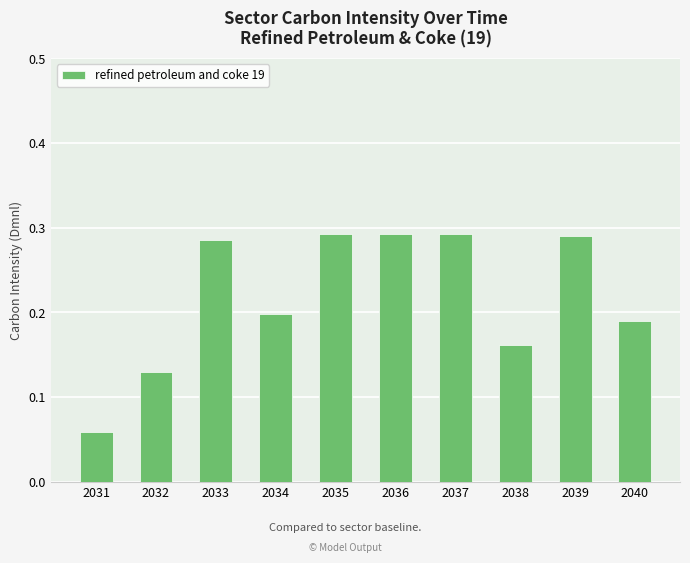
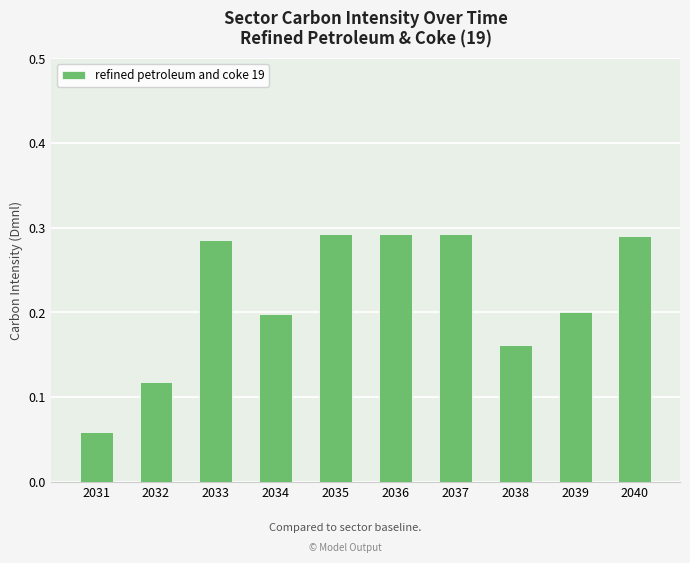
  {
    "2031": 0.06,
-   "2032": 0.13,
+   "2032": 0.12,
    "2033": 0.29,
    "2034": 0.20,
    "2035": 0.29,
    "2036": 0.29,
    "2037": 0.29,
    "2038": 0.16,
-   "2039": 0.29,
-   "2040": 0.19
+   "2039": 0.20,
+   "2040": 0.29
  }
